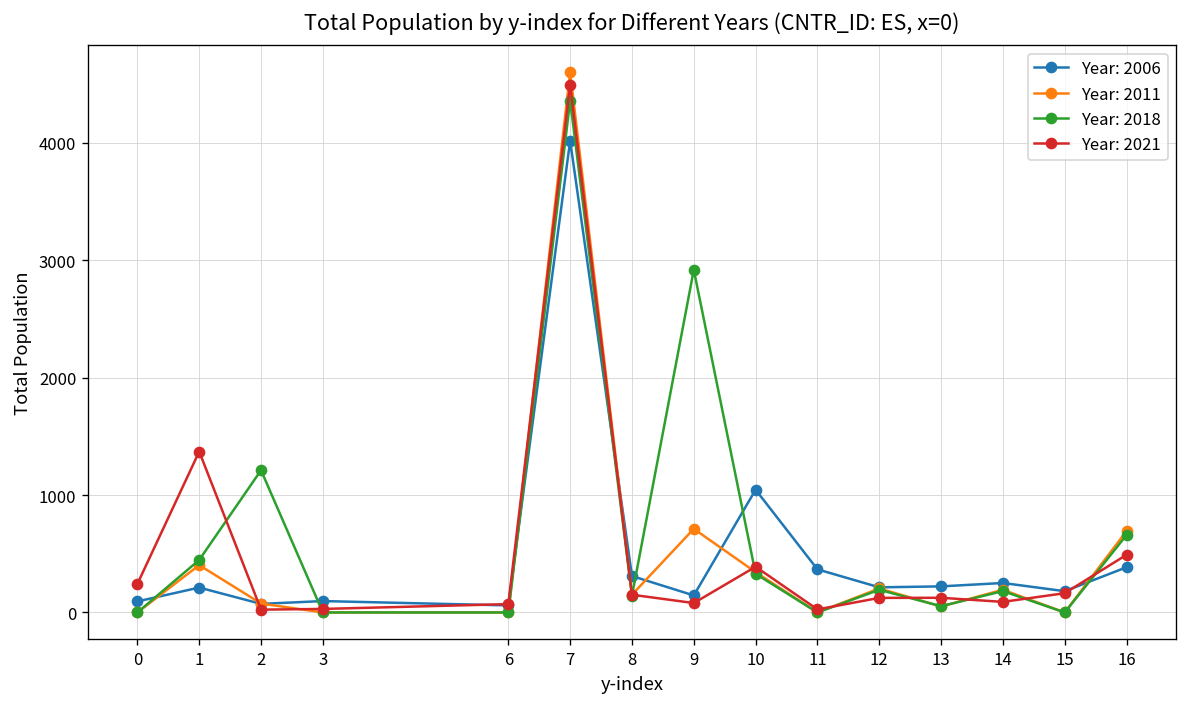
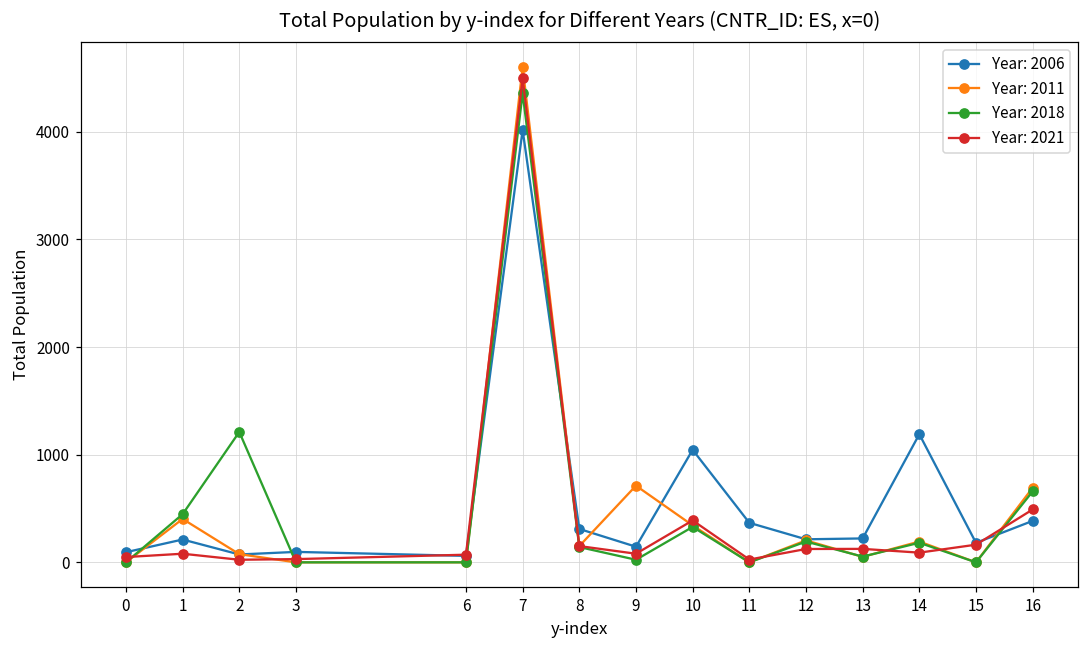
  {
    "Year: 2006": {
      "0": 100,
      "1": 200,
      "3": 100,
      "7": 4000,
      "8": 300,
      "9": 100,
      "10": 1000,
      "11": 400,
      "13": 200,
-     "14": 300,
+     "14": 1200,
      "16": 400
    },
    "Year: 2011": {
      "1": 400,
      "7": 4600,
      "9": 700,
      "16": 700
    },
    "Year: 2018": {
      "1": 400,
      "2": 1200,
      "7": 4400,
-     "9": 2900,
+     "9": 0,
      "16": 700
    },
    "Year: 2021": {
-     "0": 200,
-     "1": 1400,
+     "0": 0,
+     "1": 100,
      "2": 0,
      "3": 0,
      "7": 4500,
      "9": 100,
      "10": 400,
      "12": 100,
      "13": 100,
      "14": 100,
      "16": 500
    }
  }
